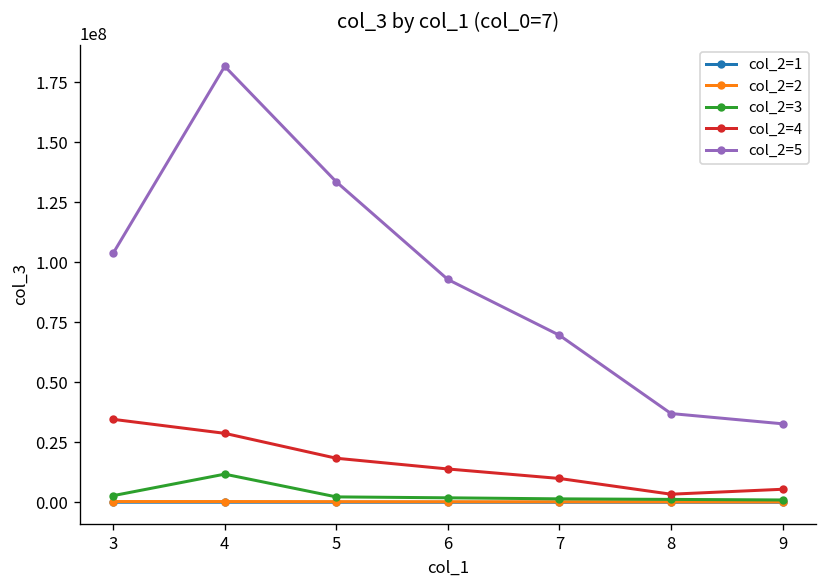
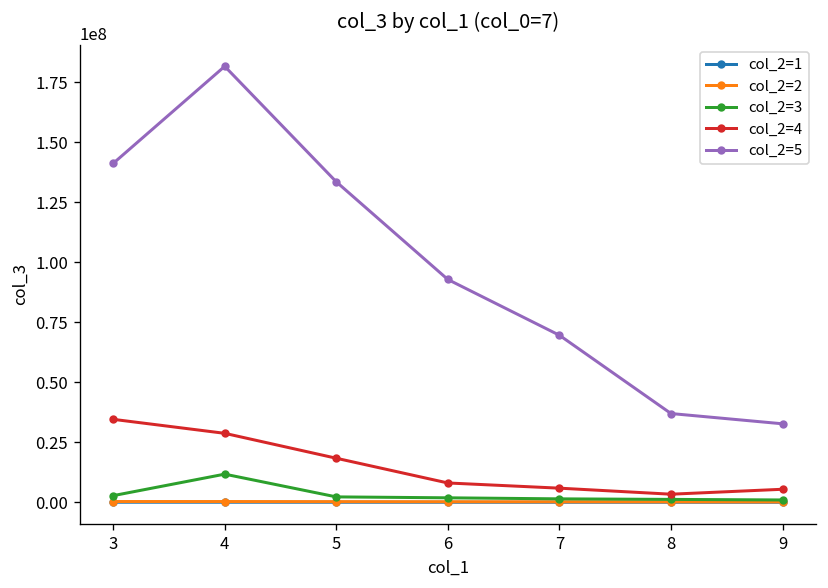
  {
    "col_2=3": {
      "3": 3000000,
      "4": 12000000,
      "5": 2000000,
      "6": 2000000
    },
    "col_2=4": {
      "3": 35000000,
      "4": 29000000,
      "5": 18000000,
-     "6": 14000000,
-     "7": 10000000,
+     "6": 8000000,
+     "7": 6000000,
      "8": 3000000,
      "9": 5000000
    },
    "col_2=5": {
-     "3": 104000000,
+     "3": 141000000,
      "4": 182000000,
      "5": 134000000,
      "6": 93000000,
      "7": 70000000,
      "8": 37000000,
      "9": 33000000
    }
  }
